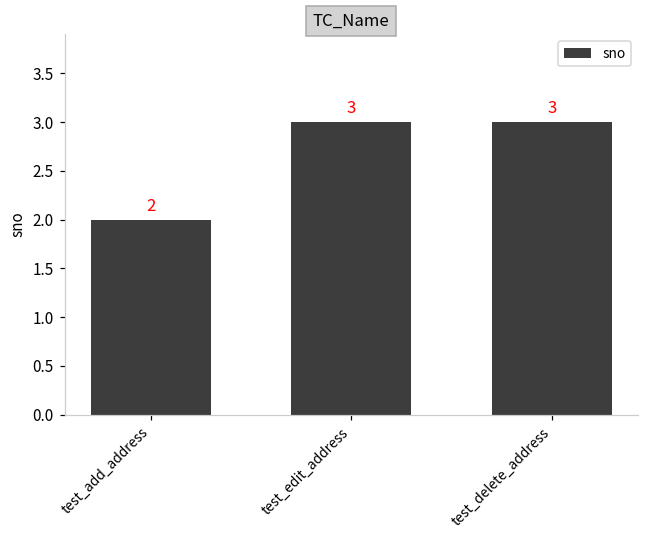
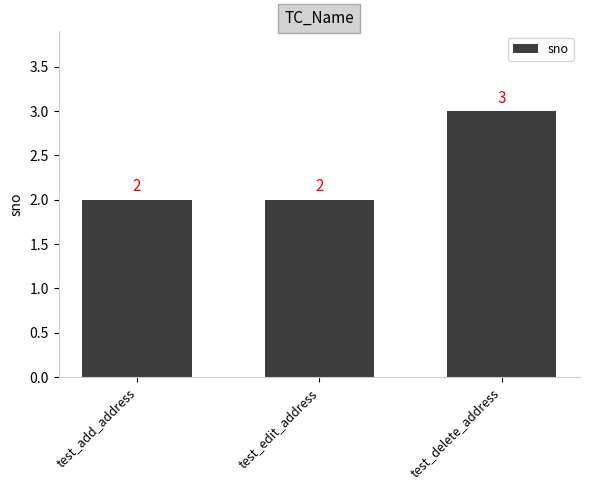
  {
    "test_add_address": 2,
-   "test_edit_address": 3,
+   "test_edit_address": 2,
    "test_delete_address": 3
  }
